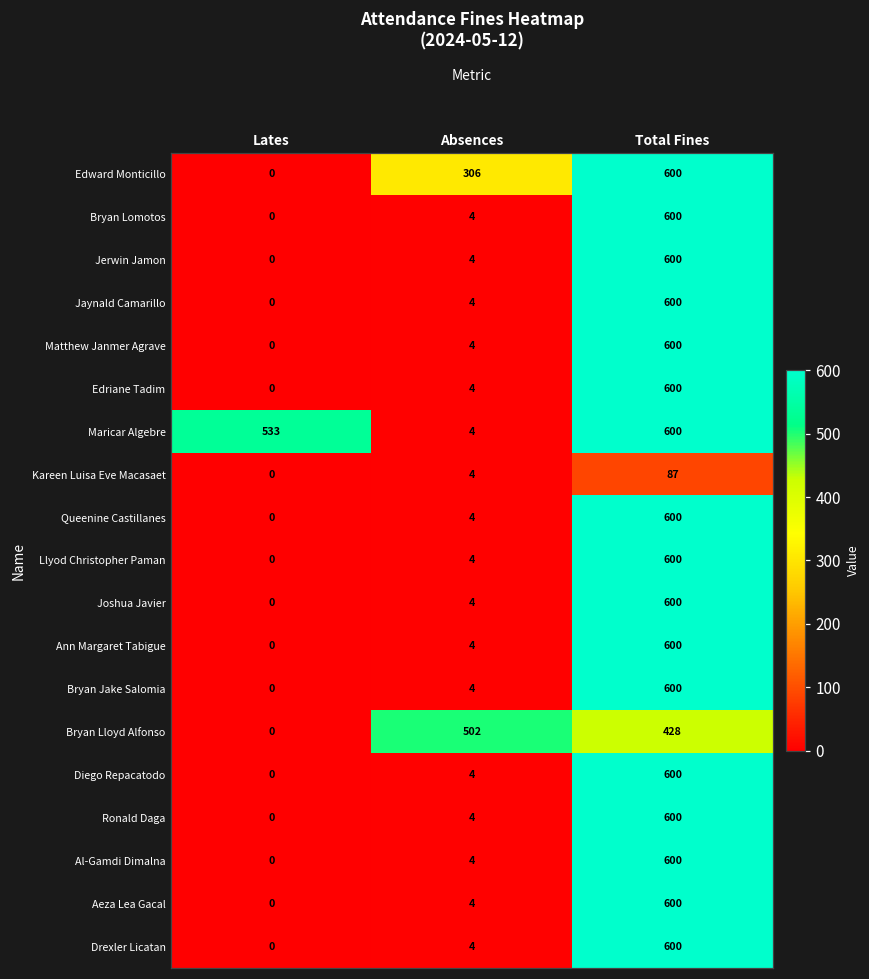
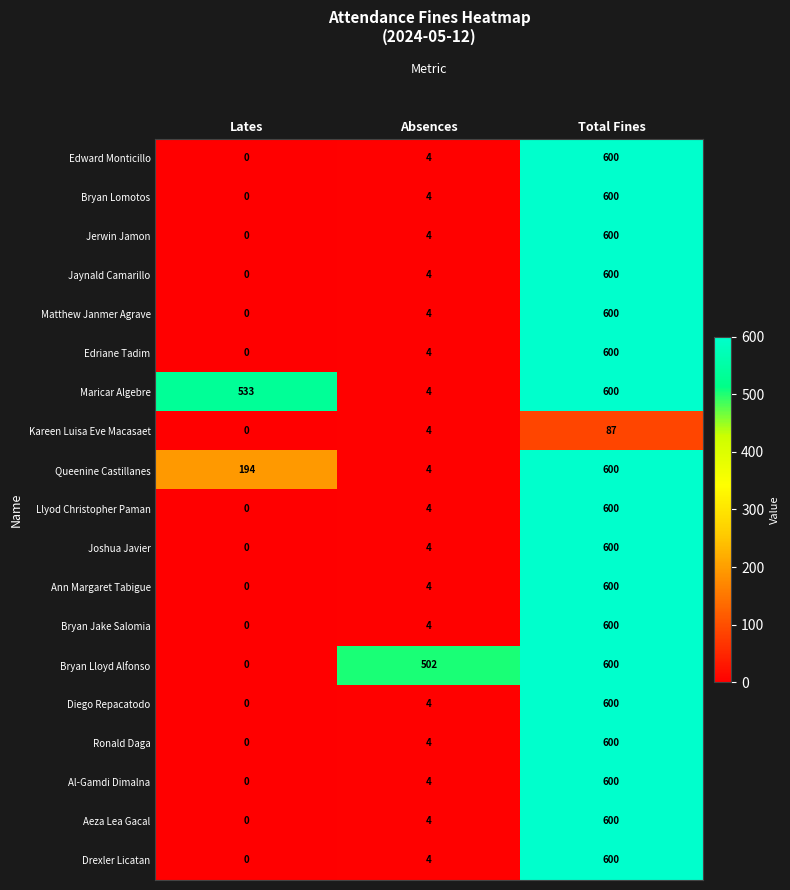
  {
    "Edward Monticillo": {
      "Lates": 0,
-     "Absences": 306,
+     "Absences": 4,
      "Total Fines": 600
    },
    "Bryan Lomotos": {
      "Lates": 0,
      "Absences": 4,
      "Total Fines": 600
    },
    "Jerwin Jamon": {
      "Lates": 0,
      "Absences": 4,
      "Total Fines": 600
    },
    "Jaynald Camarillo": {
      "Lates": 0,
      "Absences": 4,
      "Total Fines": 600
    },
    "Matthew Janmer Agrave": {
      "Lates": 0,
      "Absences": 4,
      "Total Fines": 600
    },
    "Edriane Tadim": {
      "Lates": 0,
      "Absences": 4,
      "Total Fines": 600
    },
    "Maricar Algebre": {
      "Lates": 533,
      "Absences": 4,
      "Total Fines": 600
    },
    "Kareen Luisa Eve Macasaet": {
      "Lates": 0,
      "Absences": 4,
      "Total Fines": 87
    },
    "Queenine Castillanes": {
-     "Lates": 0,
+     "Lates": 194,
      "Absences": 4,
      "Total Fines": 600
    },
    "Llyod Christopher Paman": {
      "Lates": 0,
      "Absences": 4,
      "Total Fines": 600
    },
    "Joshua Javier": {
      "Lates": 0,
      "Absences": 4,
      "Total Fines": 600
    },
    "Ann Margaret Tabigue": {
      "Lates": 0,
      "Absences": 4,
      "Total Fines": 600
    },
    "Bryan Jake Salomia": {
      "Lates": 0,
      "Absences": 4,
      "Total Fines": 600
    },
    "Bryan Lloyd Alfonso": {
      "Lates": 0,
      "Absences": 502,
-     "Total Fines": 428
+     "Total Fines": 600
    },
    "Diego Repacatodo": {
      "Lates": 0,
      "Absences": 4,
      "Total Fines": 600
    },
    "Ronald Daga": {
      "Lates": 0,
      "Absences": 4,
      "Total Fines": 600
    },
    "Al-Gamdi Dimalna": {
      "Lates": 0,
      "Absences": 4,
      "Total Fines": 600
    },
    "Aeza Lea Gacal": {
      "Lates": 0,
      "Absences": 4,
      "Total Fines": 600
    },
    "Drexler Licatan": {
      "Lates": 0,
      "Absences": 4,
      "Total Fines": 600
    }
  }
